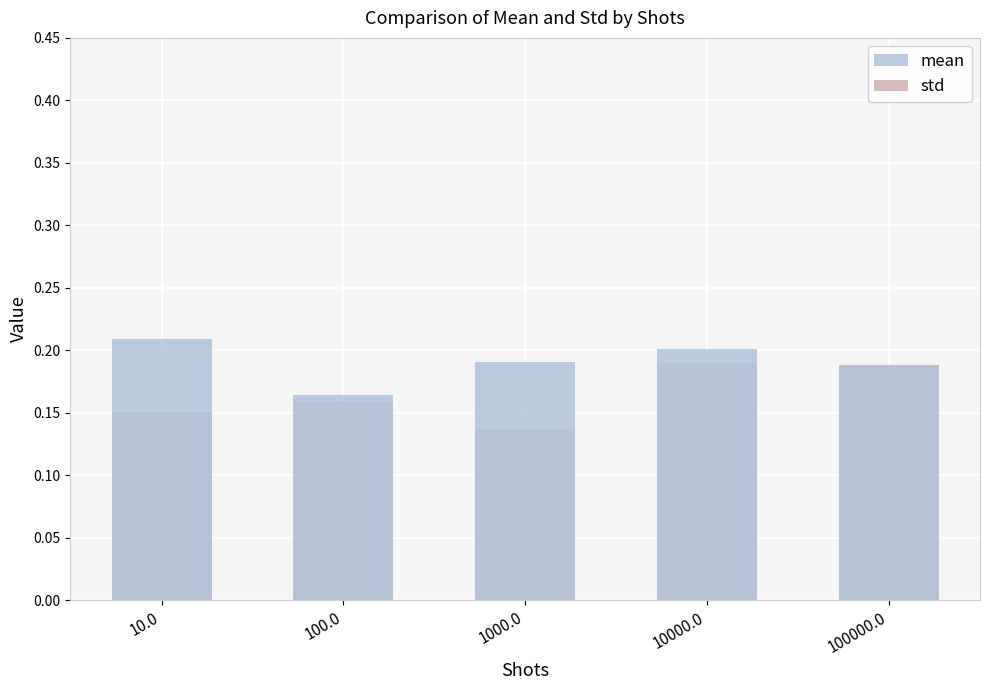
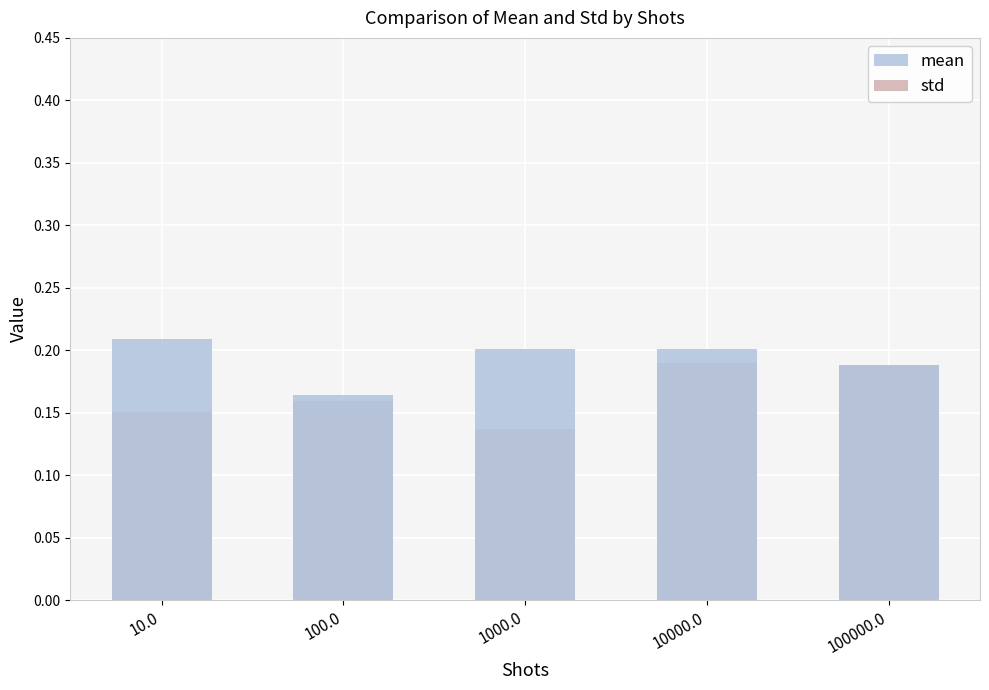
  {
    "mean": {
      "10.0": 0.209,
      "100.0": 0.164,
-     "1000.0": 0.190,
+     "1000.0": 0.201,
      "10000.0": 0.201,
      "100000.0": 0.187
    },
    "std": {
      "100000.0": 0.188
    }
  }
